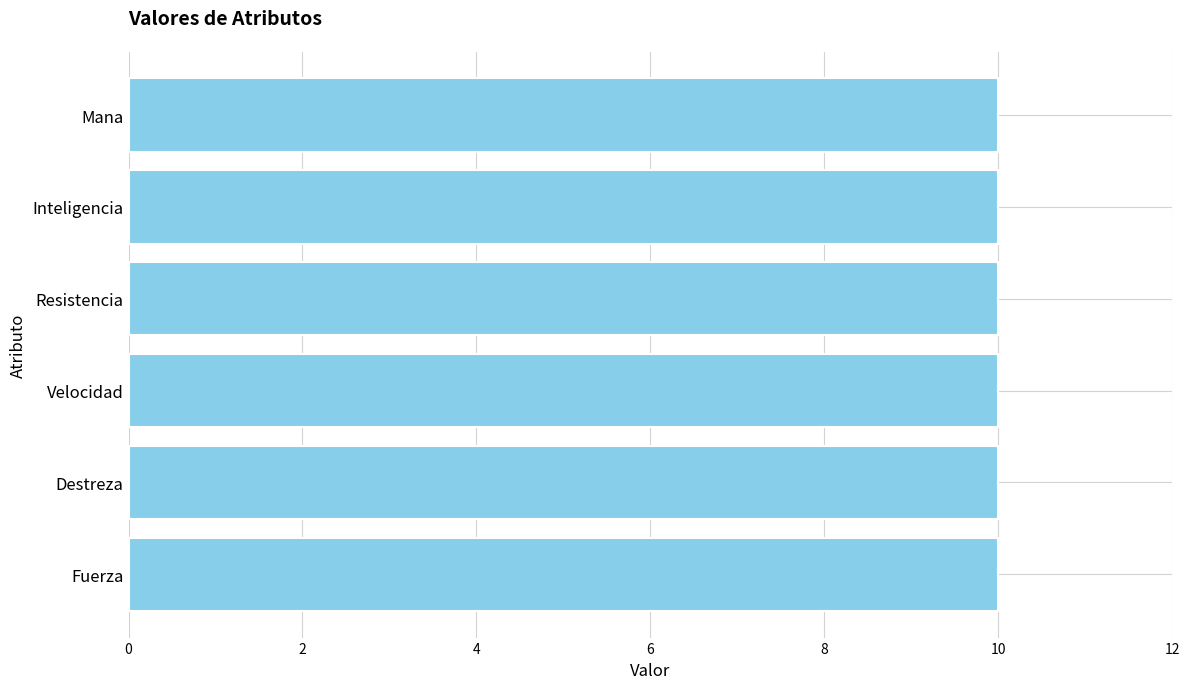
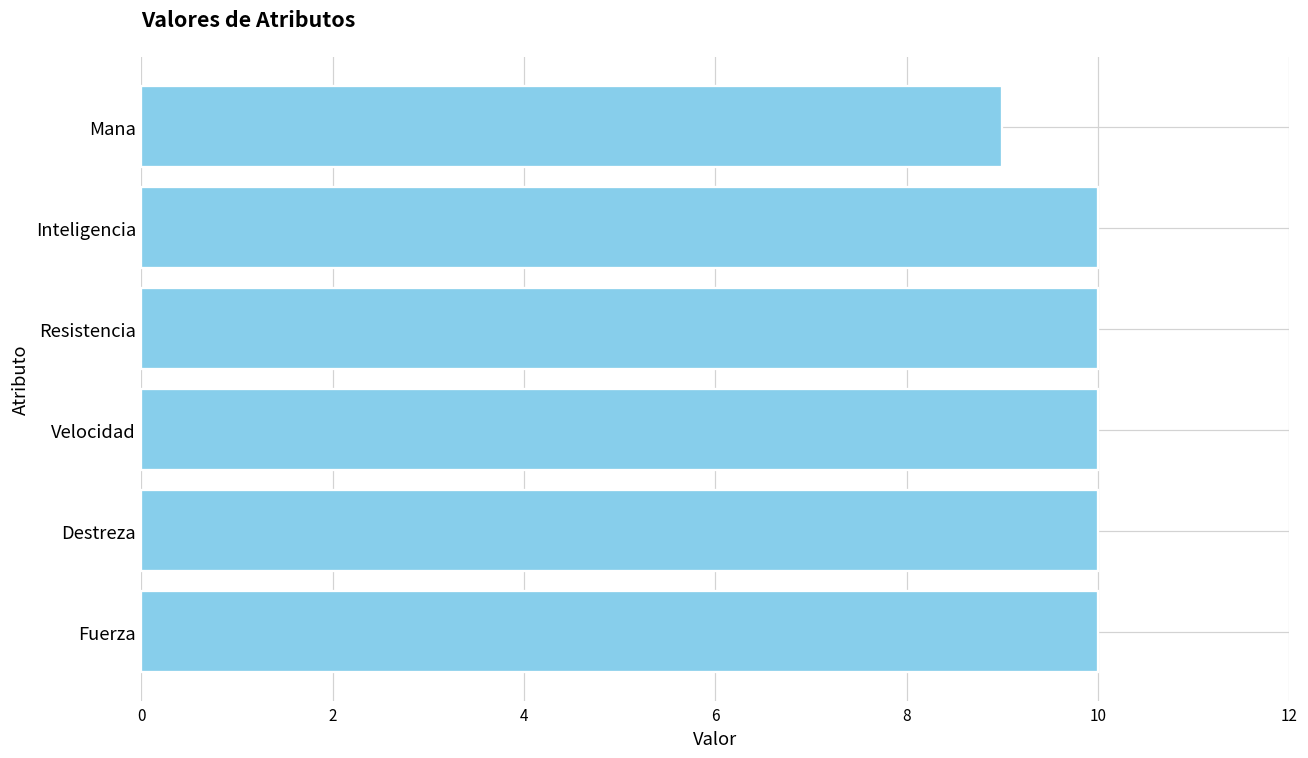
  {
-   "Mana": 10,
+   "Mana": 9,
    "Inteligencia": 10,
    "Resistencia": 10,
    "Velocidad": 10,
    "Destreza": 10,
    "Fuerza": 10
  }
